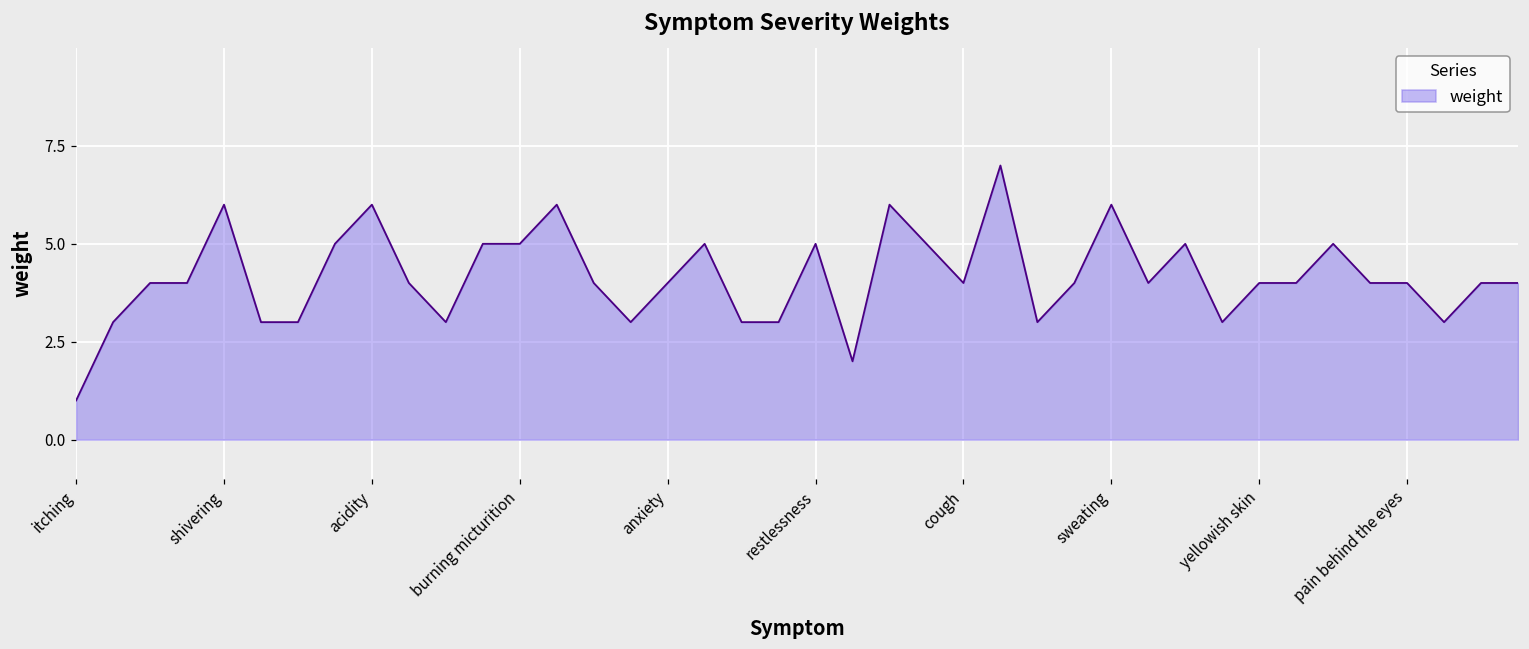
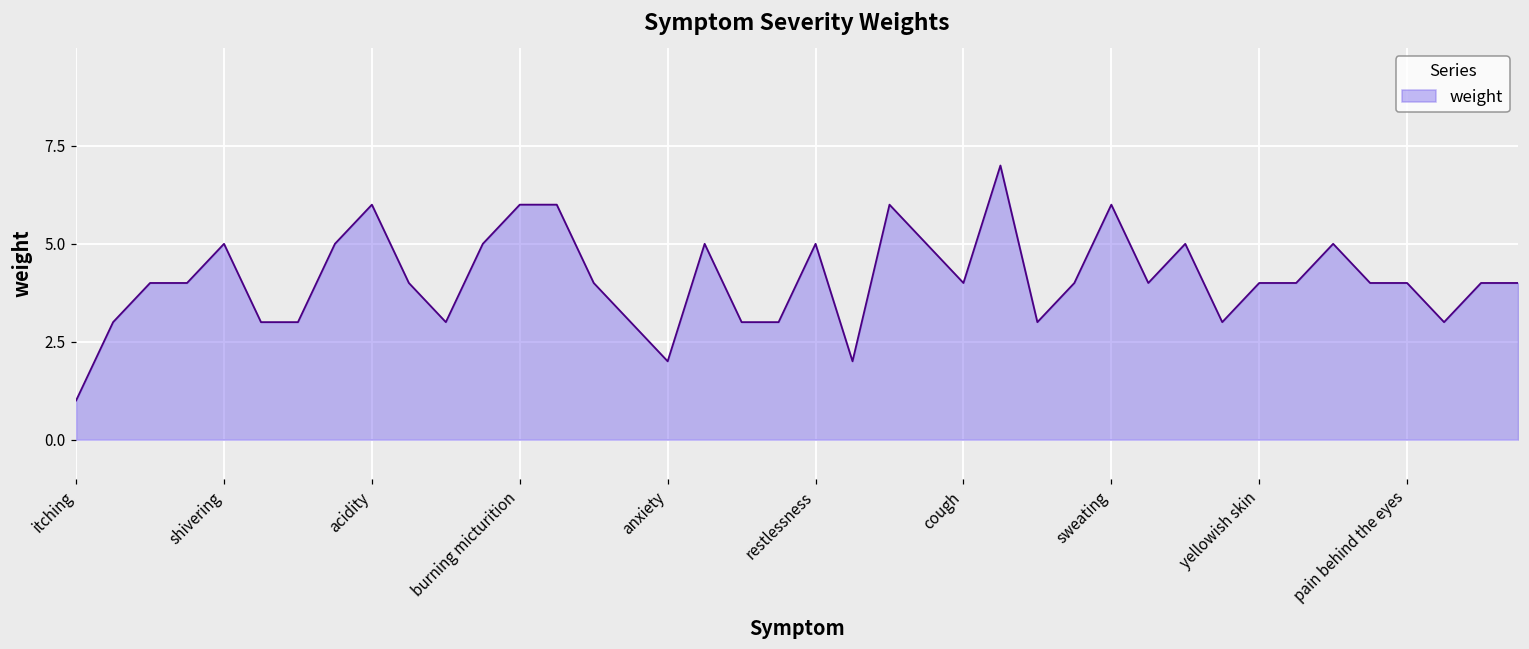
  {
    "itching": 1,
-   "shivering": 6,
+   "shivering": 5,
    "acidity": 6,
-   "burning micturition": 5,
-   "anxiety": 4,
+   "burning micturition": 6,
+   "anxiety": 2,
    "restlessness": 5,
    "cough": 4,
    "sweating": 6,
    "yellowish skin": 4,
    "pain behind the eyes": 4
  }
